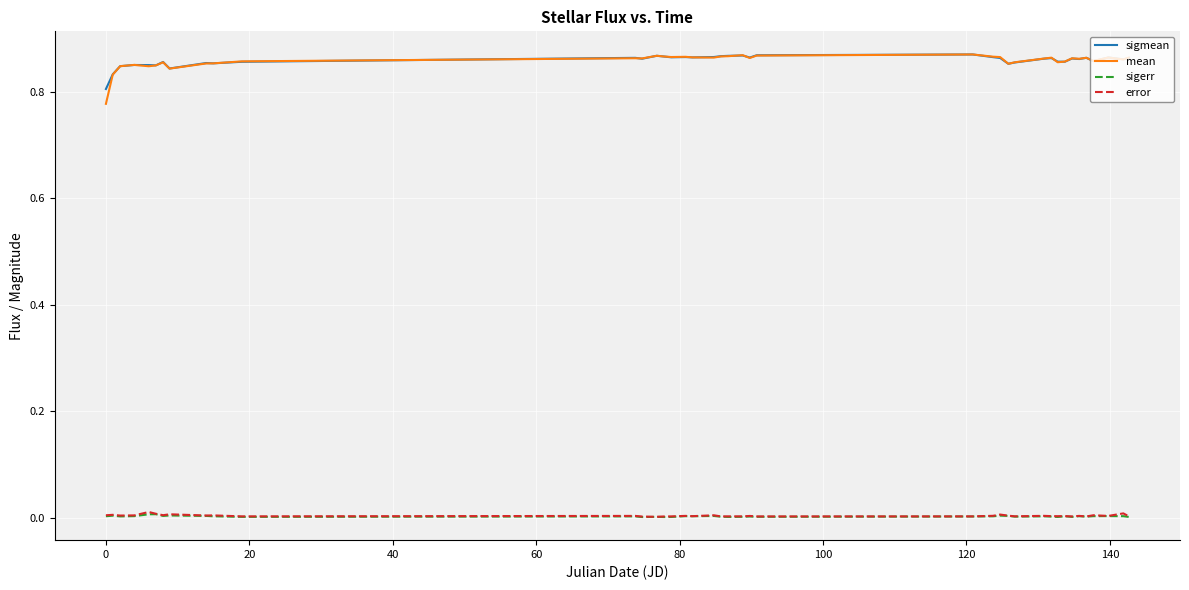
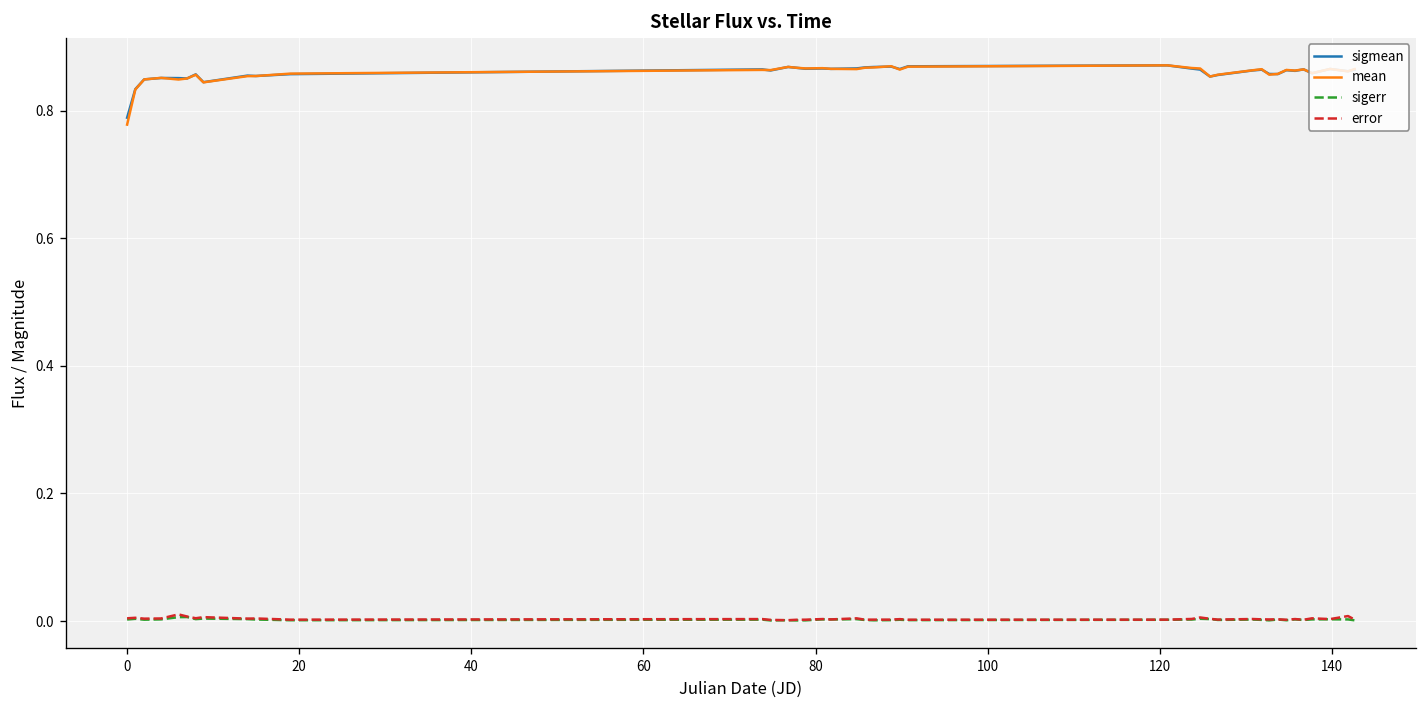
  {
    "sigmean": {
-     "0": 0.81
+     "0": 0.79
    },
    "mean": {
      "0": 0.78
    }
  }
